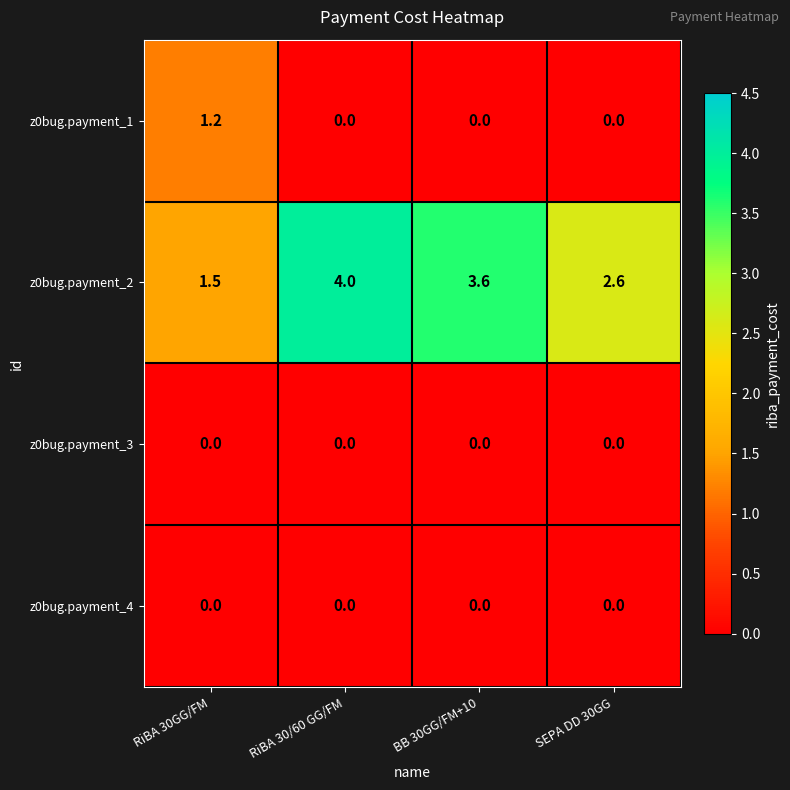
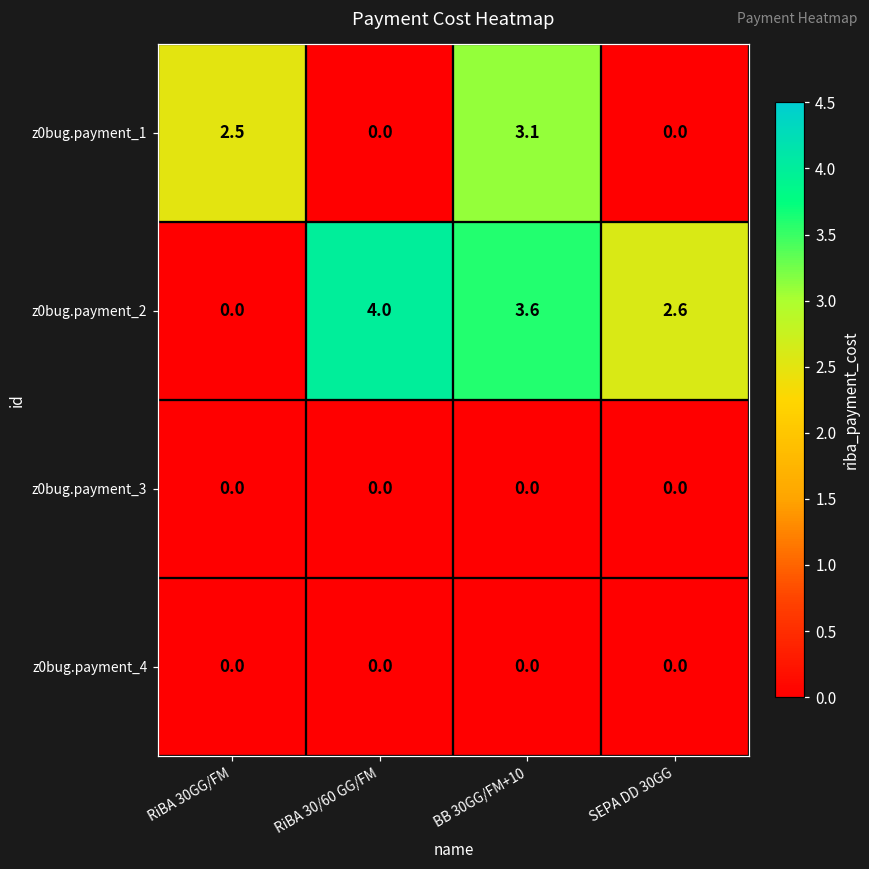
  {
    "z0bug.payment_1": {
-     "RiBA 30GG/FM": 1.2,
+     "RiBA 30GG/FM": 2.5,
      "RiBA 30/60 GG/FM": 0.0,
-     "BB 30GG/FM+10": 0.0,
+     "BB 30GG/FM+10": 3.1,
      "SEPA DD 30GG": 0.0
    },
    "z0bug.payment_2": {
-     "RiBA 30GG/FM": 1.5,
+     "RiBA 30GG/FM": 0.0,
      "RiBA 30/60 GG/FM": 4.0,
      "BB 30GG/FM+10": 3.6,
      "SEPA DD 30GG": 2.6
    },
    "z0bug.payment_3": {
      "RiBA 30GG/FM": 0.0,
      "RiBA 30/60 GG/FM": 0.0,
      "BB 30GG/FM+10": 0.0,
      "SEPA DD 30GG": 0.0
    },
    "z0bug.payment_4": {
      "RiBA 30GG/FM": 0.0,
      "RiBA 30/60 GG/FM": 0.0,
      "BB 30GG/FM+10": 0.0,
      "SEPA DD 30GG": 0.0
    }
  }
